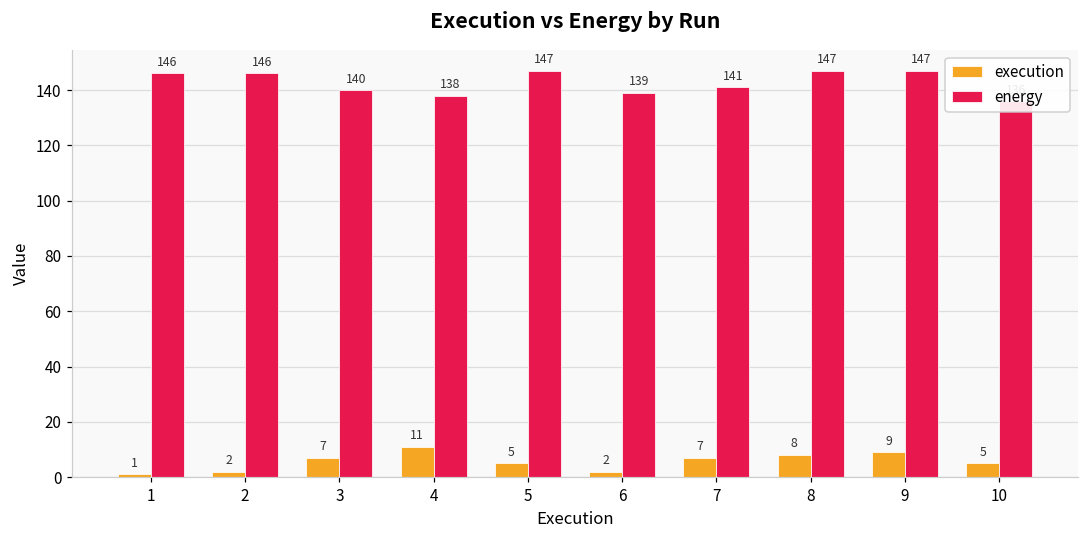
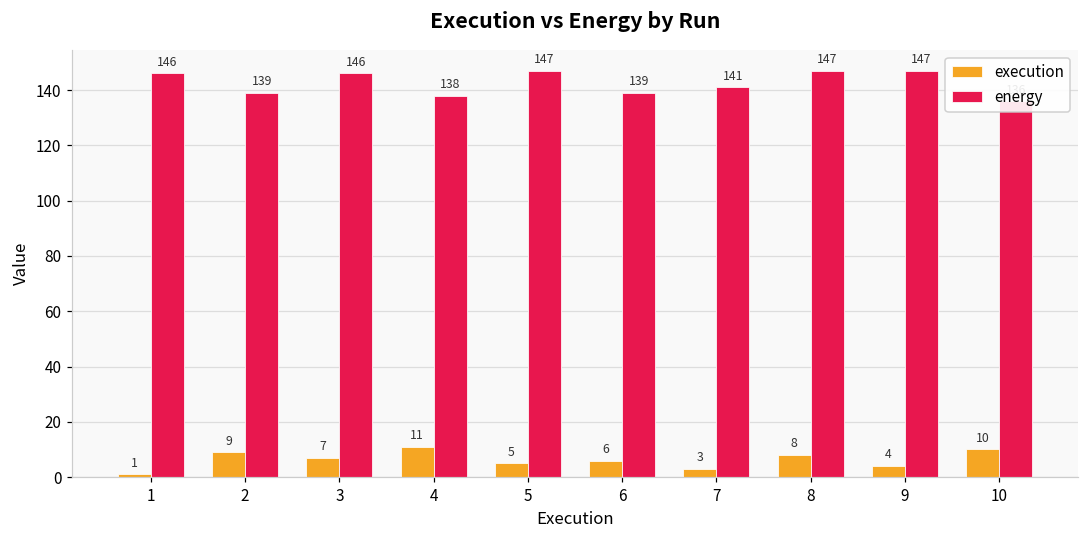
  {
    "execution": {
      "1": 1,
-     "2": 2,
+     "2": 9,
      "3": 7,
      "4": 11,
      "5": 5,
-     "6": 2,
-     "7": 7,
+     "6": 6,
+     "7": 3,
      "8": 8,
-     "9": 9,
-     "10": 5
+     "9": 4,
+     "10": 10
    },
    "energy": {
      "1": 146,
-     "2": 146,
-     "3": 140,
+     "2": 139,
+     "3": 146,
      "4": 138,
      "5": 147,
      "6": 139,
      "7": 141,
      "8": 147,
      "9": 147
    }
  }
